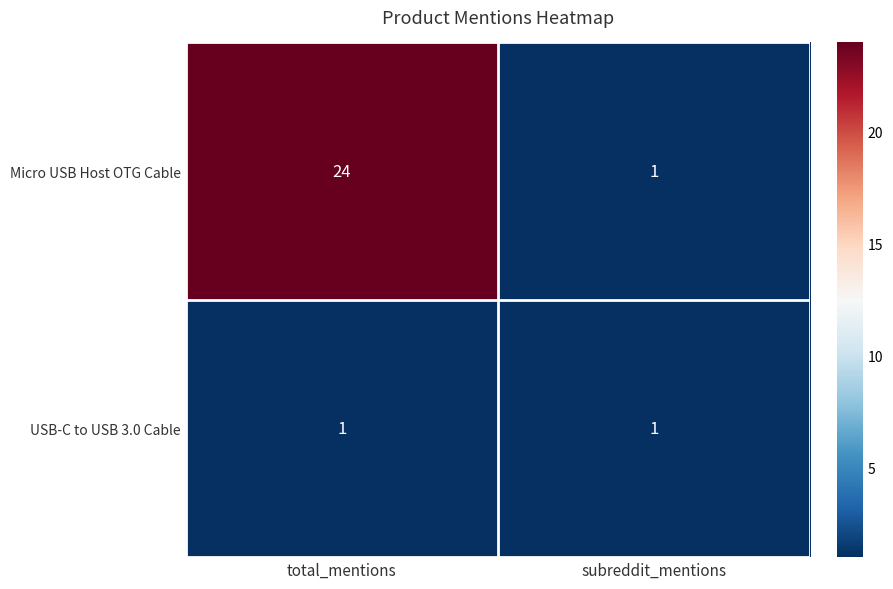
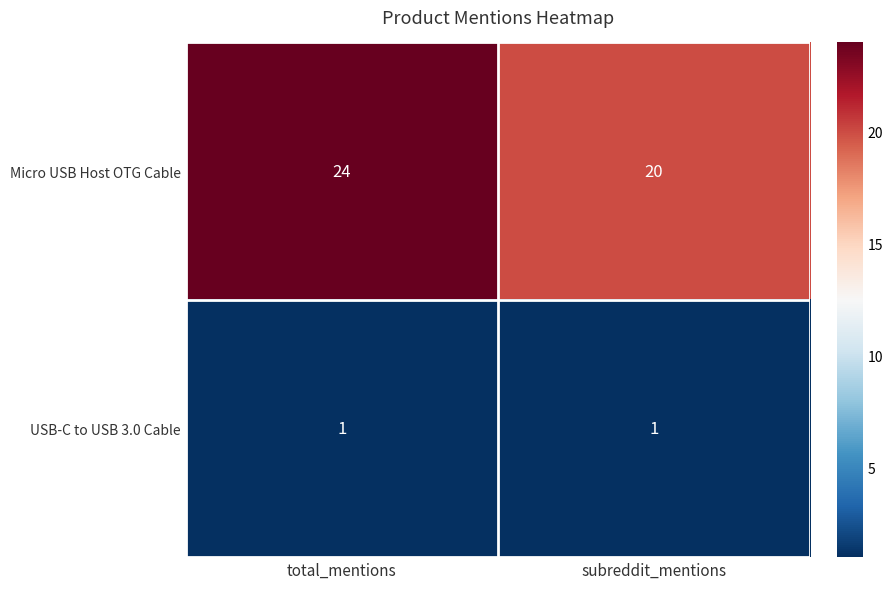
  {
    "Micro USB Host OTG Cable": {
      "total_mentions": 24,
-     "subreddit_mentions": 1
+     "subreddit_mentions": 20
    },
    "USB-C to USB 3.0 Cable": {
      "total_mentions": 1,
      "subreddit_mentions": 1
    }
  }
